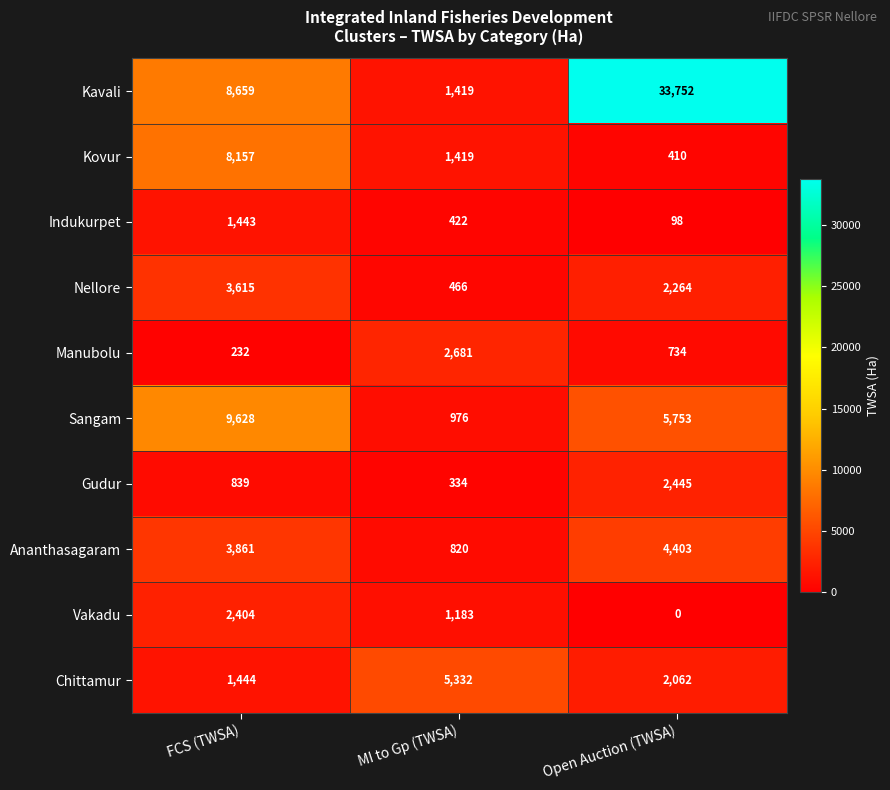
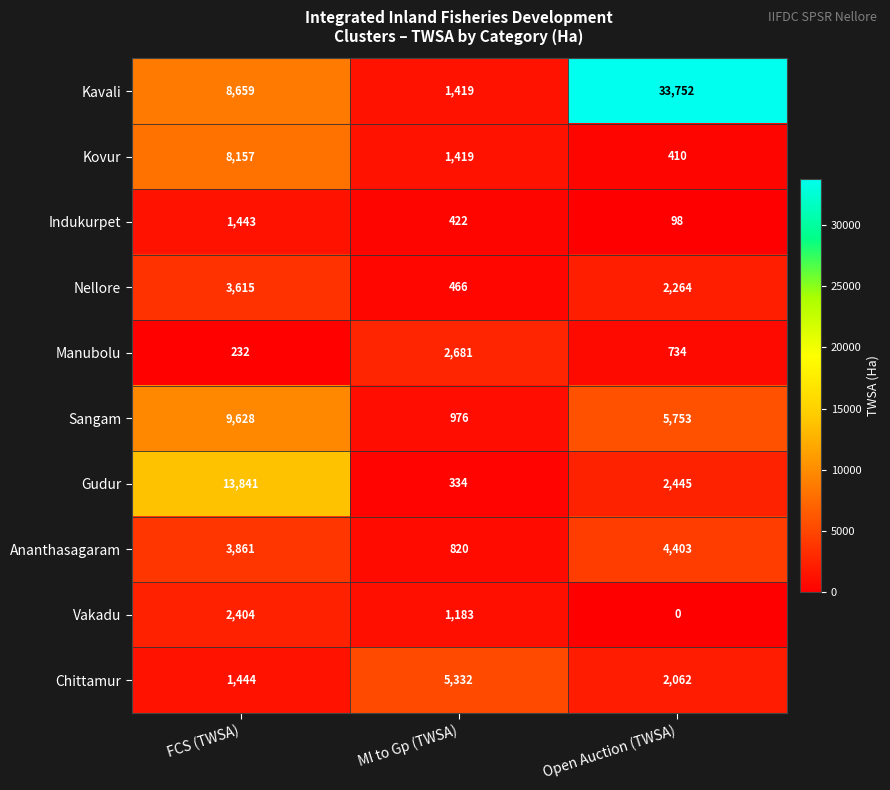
  {
    "Kavali": {
      "FCS (TWSA)": "8,659",
      "MI to Gp (TWSA)": "1,419",
      "Open Auction (TWSA)": "33,752"
    },
    "Kovur": {
      "FCS (TWSA)": "8,157",
      "MI to Gp (TWSA)": "1,419",
      "Open Auction (TWSA)": "410"
    },
    "Indukurpet": {
      "FCS (TWSA)": "1,443",
      "MI to Gp (TWSA)": "422",
      "Open Auction (TWSA)": "98"
    },
    "Nellore": {
      "FCS (TWSA)": "3,615",
      "MI to Gp (TWSA)": "466",
      "Open Auction (TWSA)": "2,264"
    },
    "Manubolu": {
      "FCS (TWSA)": "232",
      "MI to Gp (TWSA)": "2,681",
      "Open Auction (TWSA)": "734"
    },
    "Sangam": {
      "FCS (TWSA)": "9,628",
      "MI to Gp (TWSA)": "976",
      "Open Auction (TWSA)": "5,753"
    },
    "Gudur": {
-     "FCS (TWSA)": "839",
+     "FCS (TWSA)": "13,841",
      "MI to Gp (TWSA)": "334",
      "Open Auction (TWSA)": "2,445"
    },
    "Ananthasagaram": {
      "FCS (TWSA)": "3,861",
      "MI to Gp (TWSA)": "820",
      "Open Auction (TWSA)": "4,403"
    },
    "Vakadu": {
      "FCS (TWSA)": "2,404",
      "MI to Gp (TWSA)": "1,183",
      "Open Auction (TWSA)": "0"
    },
    "Chittamur": {
      "FCS (TWSA)": "1,444",
      "MI to Gp (TWSA)": "5,332",
      "Open Auction (TWSA)": "2,062"
    }
  }
